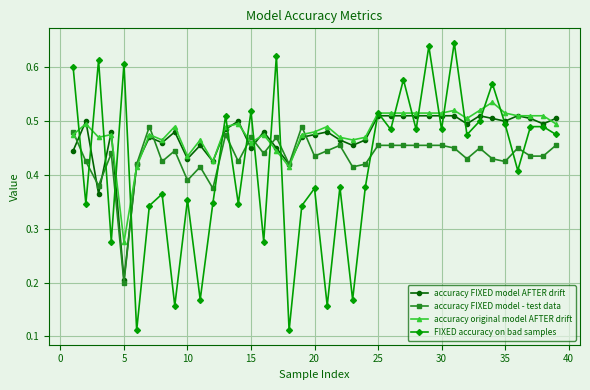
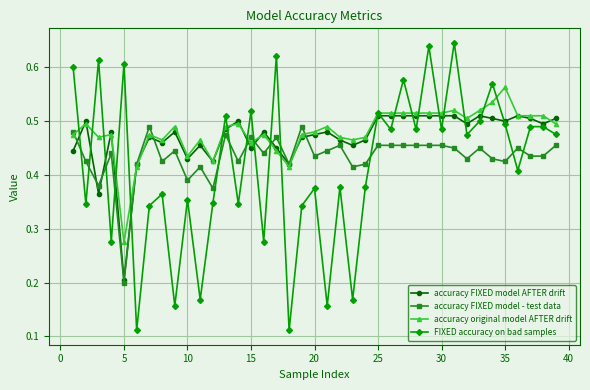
  {
    "accuracy FIXED model AFTER drift": {
      "5": 0.21,
      "10": 0.43,
      "15": 0.45,
      "20": 0.48,
      "25": 0.51,
      "30": 0.51,
      "35": 0.50
    },
    "accuracy original model AFTER drift": {
      "5": 0.28,
      "10": 0.44,
      "15": 0.46,
      "20": 0.48,
      "30": 0.52,
-     "35": 0.52
+     "35": 0.56
    }
  }
